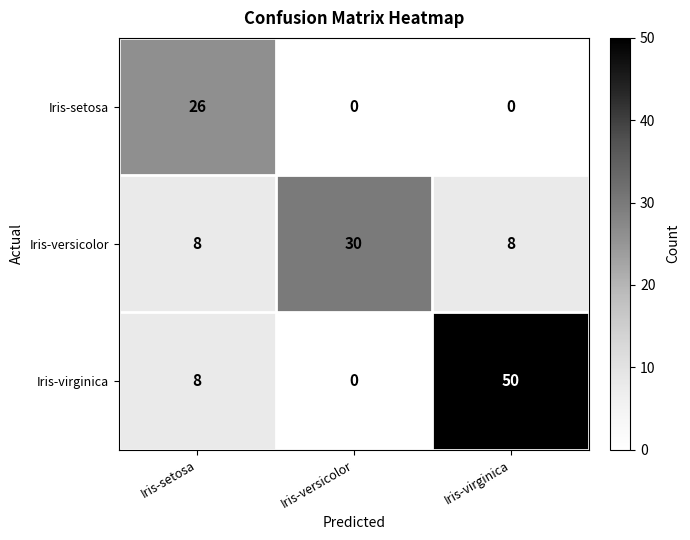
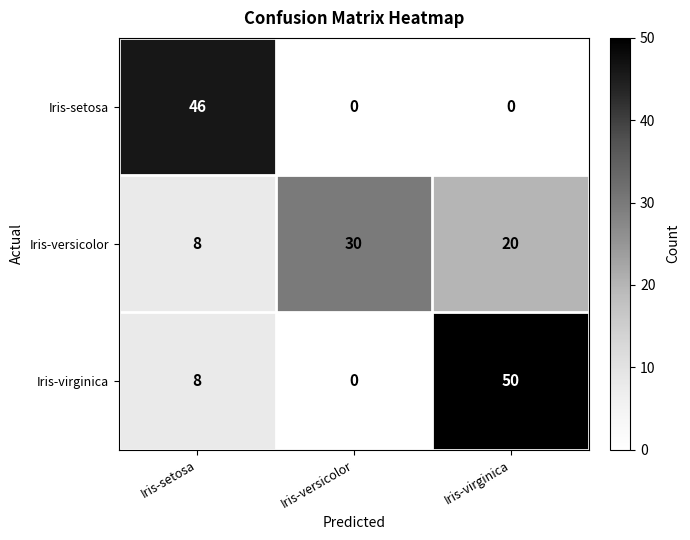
  {
    "Iris-setosa": {
-     "Iris-setosa": 26,
+     "Iris-setosa": 46,
      "Iris-versicolor": 0,
      "Iris-virginica": 0
    },
    "Iris-versicolor": {
      "Iris-setosa": 8,
      "Iris-versicolor": 30,
-     "Iris-virginica": 8
+     "Iris-virginica": 20
    },
    "Iris-virginica": {
      "Iris-setosa": 8,
      "Iris-versicolor": 0,
      "Iris-virginica": 50
    }
  }
